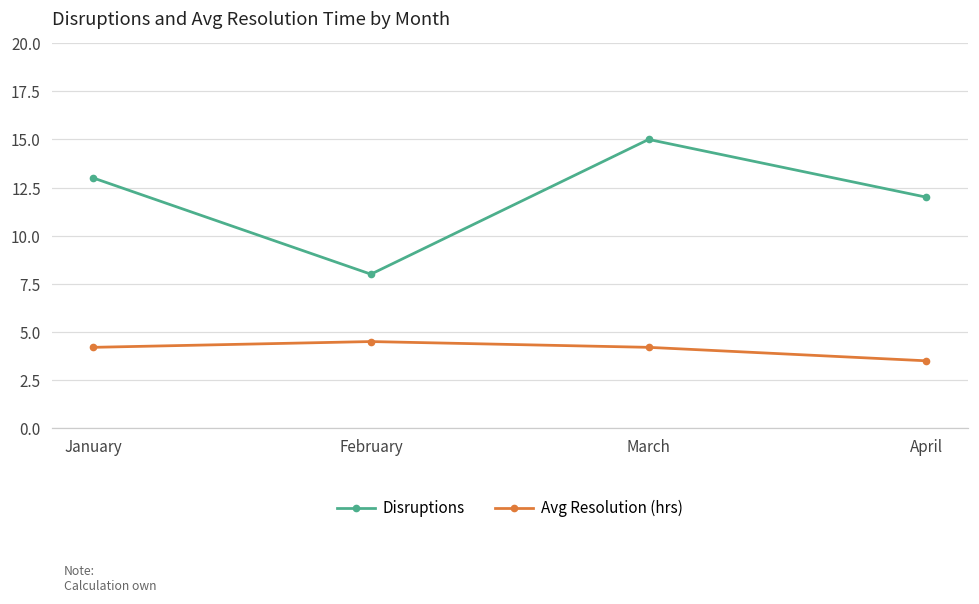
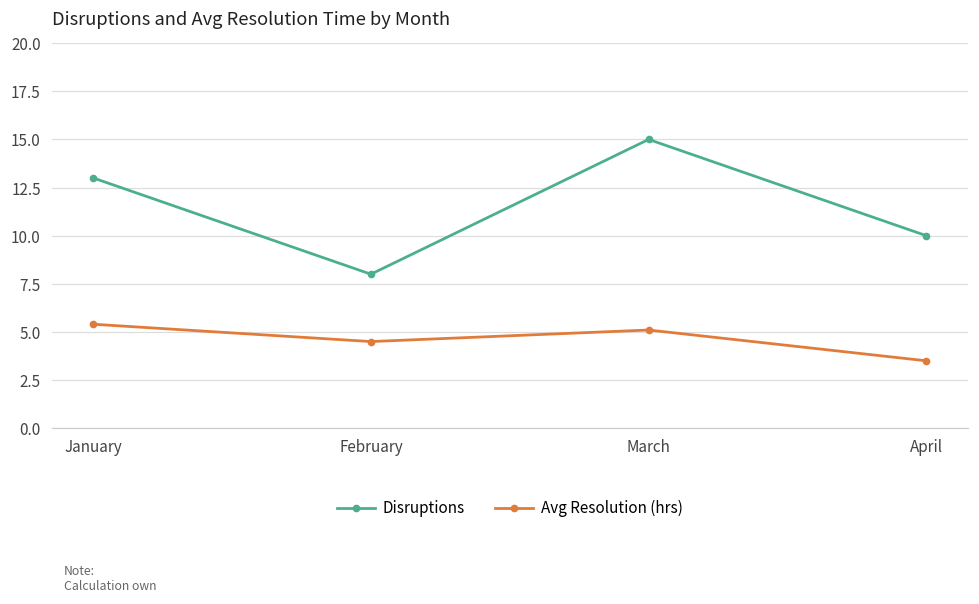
  {
    "Disruptions": {
      "January": 13,
      "February": 8,
      "March": 15,
-     "April": 12
+     "April": 10
    },
    "Avg Resolution (hrs)": {
-     "January": 4.2,
+     "January": 5.4,
      "February": 4.5,
-     "March": 4.2,
+     "March": 5.1,
      "April": 3.5
    }
  }
